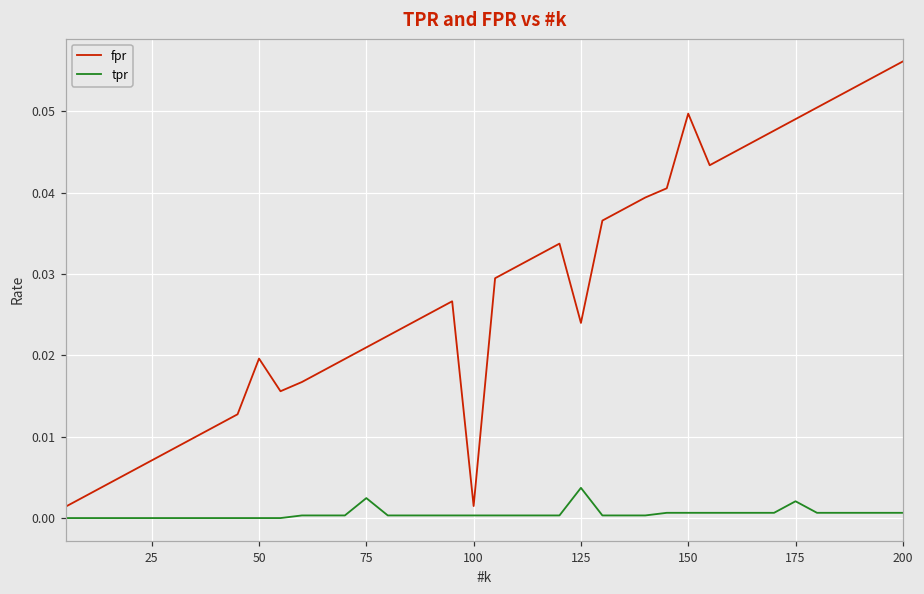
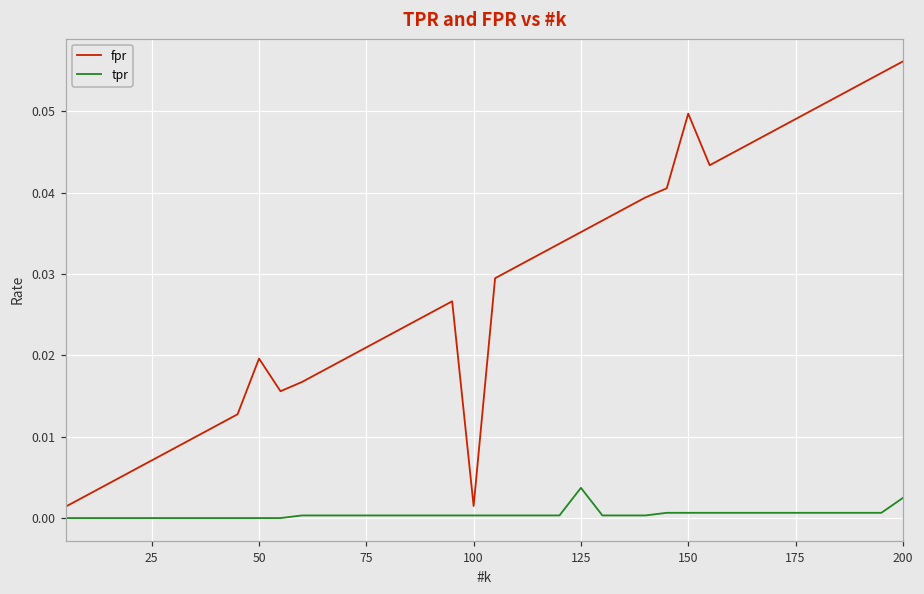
  {
    "fpr": {
      "25": 0.007,
      "50": 0.020,
      "75": 0.021,
      "100": 0.001,
-     "125": 0.024,
+     "125": 0.035,
      "150": 0.050,
      "175": 0.049,
      "200": 0.056
    },
    "tpr": {
      "25": 0.000,
      "50": 0.000,
-     "75": 0.002,
+     "75": 0.000,
      "100": 0.000,
      "125": 0.004,
      "150": 0.001,
-     "175": 0.002,
-     "200": 0.001
+     "175": 0.001,
+     "200": 0.002
    }
  }
